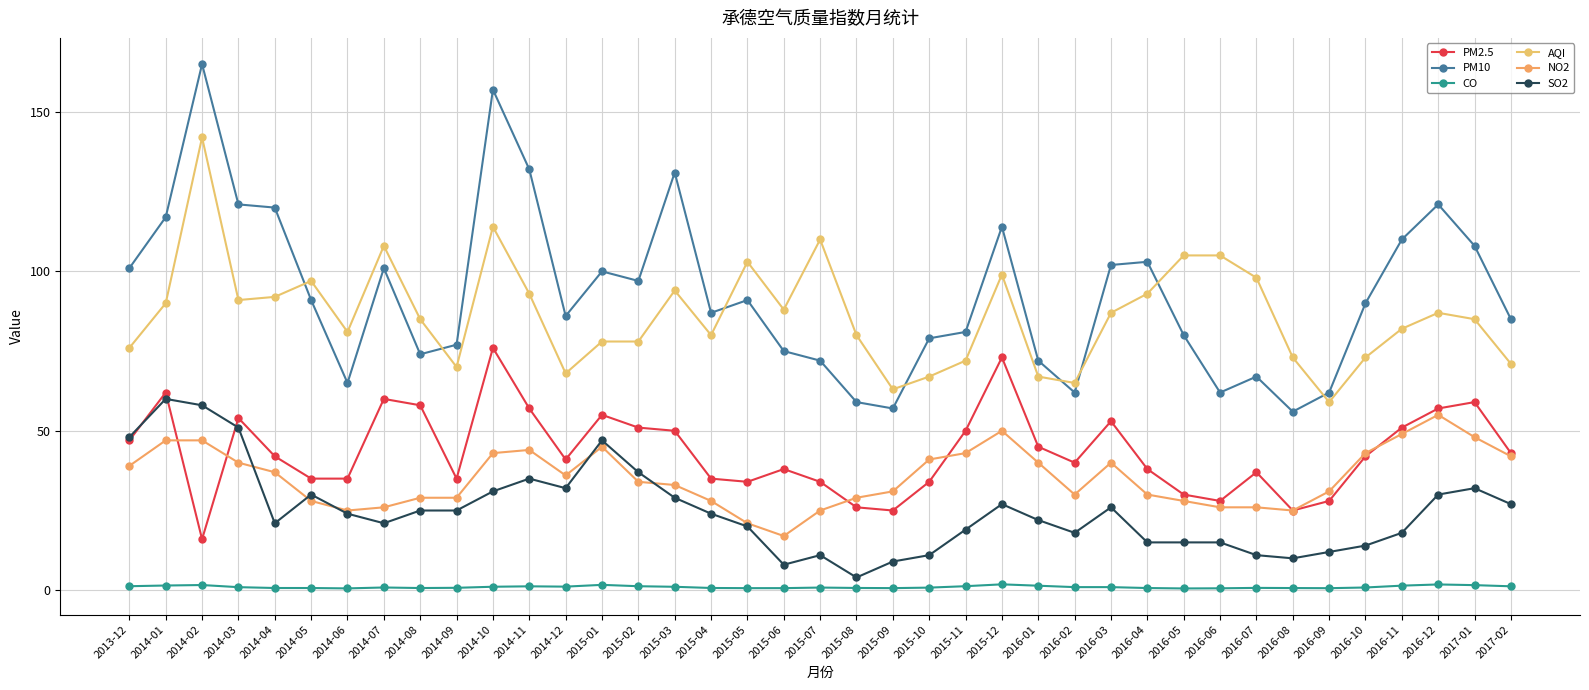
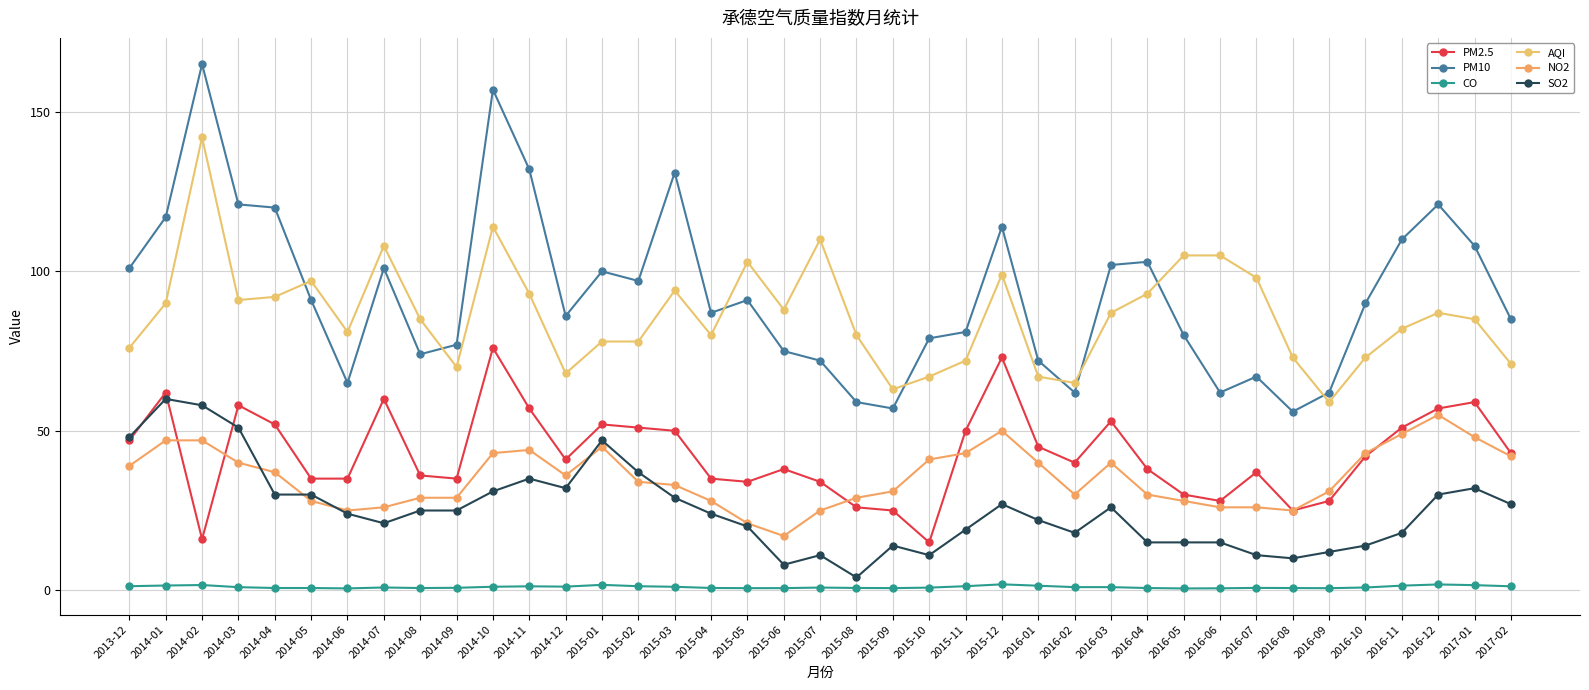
  {
    "PM2.5": {
      "2013-12": 47,
      "2014-01": 62,
      "2014-02": 16,
-     "2014-03": 54,
-     "2014-04": 42,
+     "2014-03": 58,
+     "2014-04": 52,
      "2014-05": 35,
      "2014-06": 35,
      "2014-07": 60,
-     "2014-08": 58,
+     "2014-08": 36,
      "2014-09": 35,
      "2014-10": 76,
      "2014-11": 57,
      "2014-12": 41,
-     "2015-01": 55,
+     "2015-01": 52,
      "2015-02": 51,
      "2015-03": 50,
      "2015-04": 35,
      "2015-05": 34,
      "2015-06": 38,
      "2015-07": 34,
      "2015-08": 26,
      "2015-09": 25,
-     "2015-10": 34,
+     "2015-10": 15,
      "2015-11": 50,
      "2015-12": 73,
      "2016-01": 45,
      "2016-02": 40,
      "2016-03": 53,
      "2016-04": 38,
      "2016-05": 30,
      "2016-06": 28,
      "2016-07": 37,
      "2016-09": 28,
      "2016-10": 42,
      "2016-11": 51,
      "2016-12": 57,
      "2017-01": 59,
      "2017-02": 43
    },
    "SO2": {
      "2013-12": 48,
      "2014-01": 60,
      "2014-02": 58,
      "2014-03": 51,
-     "2014-04": 21,
+     "2014-04": 30,
      "2014-05": 30,
      "2014-06": 24,
      "2014-07": 21,
      "2014-08": 25,
      "2014-09": 25,
      "2014-10": 31,
      "2014-11": 35,
      "2014-12": 32,
      "2015-01": 47,
      "2015-02": 37,
      "2015-03": 29,
      "2015-04": 24,
      "2015-05": 20,
      "2015-06": 8,
      "2015-07": 11,
      "2015-08": 4,
-     "2015-09": 9,
+     "2015-09": 14,
      "2015-10": 11,
      "2015-11": 19,
      "2015-12": 27,
      "2016-01": 22,
      "2016-02": 18,
      "2016-03": 26,
      "2016-04": 15,
      "2016-05": 15,
      "2016-06": 15,
      "2016-07": 11,
      "2016-08": 10,
      "2016-09": 12,
      "2016-10": 14,
      "2016-11": 18,
      "2016-12": 30,
      "2017-01": 32,
      "2017-02": 27
    }
  }
